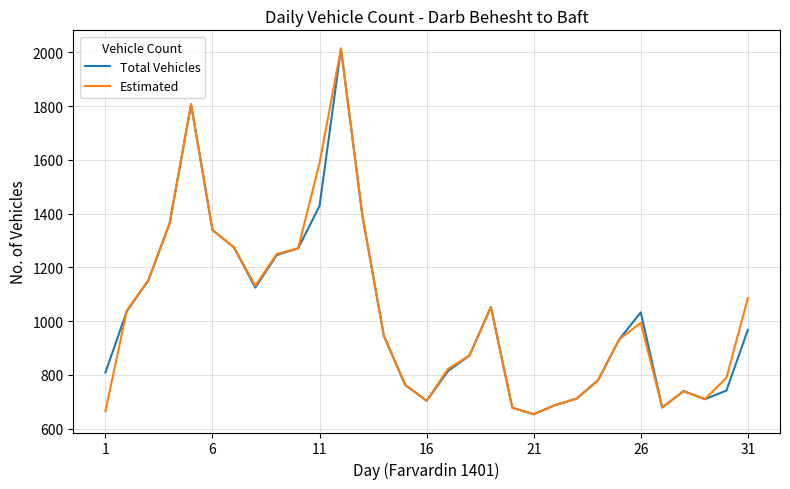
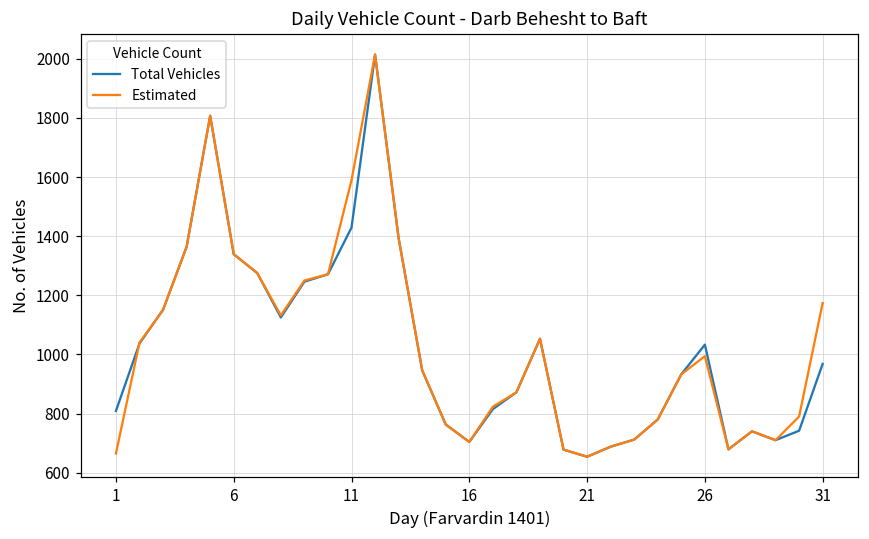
  {
    "Total Vehicles": {
      "1": 810,
      "11": 1430,
      "26": 1030,
      "31": 970
    },
    "Estimated": {
      "1": 670,
      "11": 1590,
      "26": 990,
-     "31": 1090
+     "31": 1170
    }
  }
